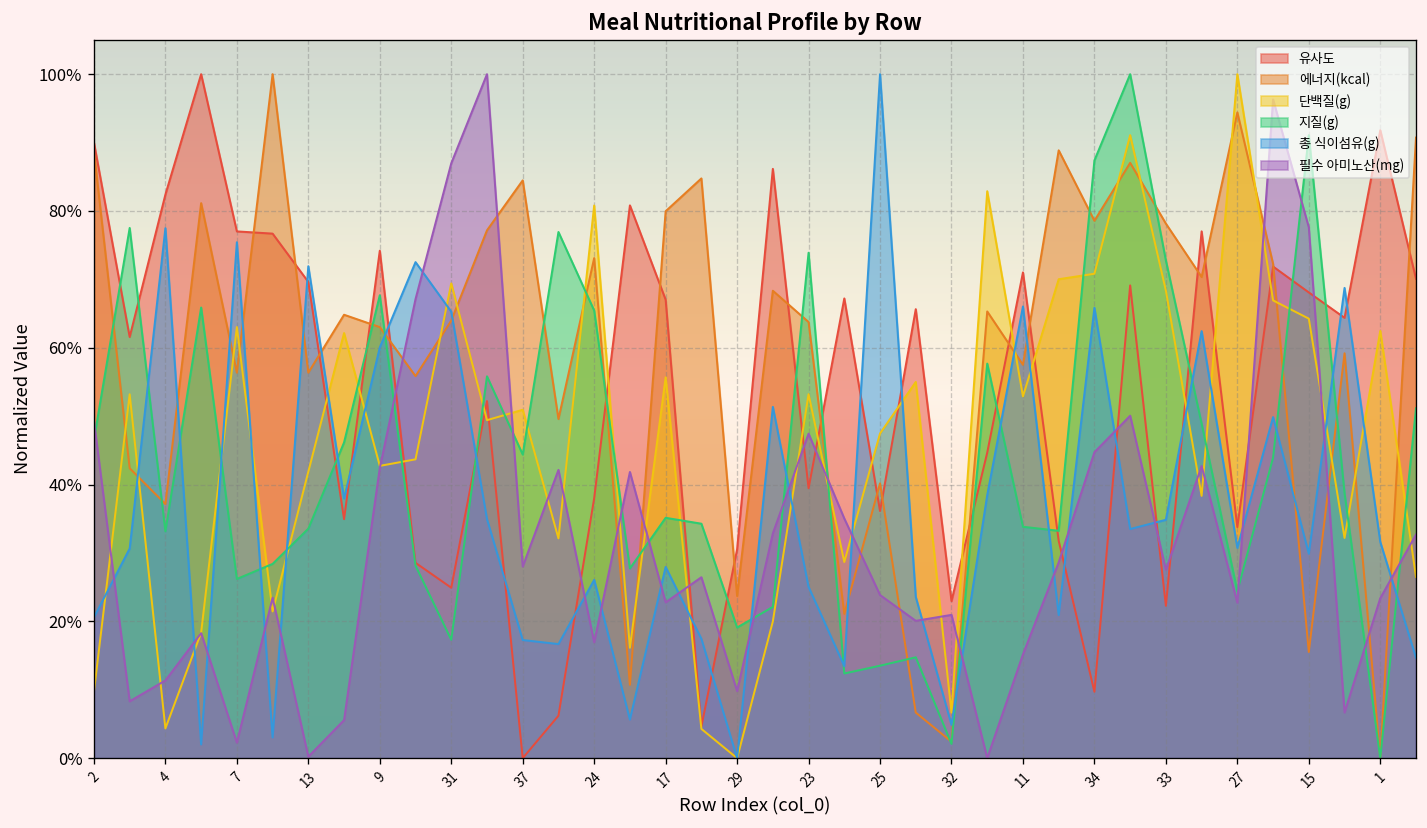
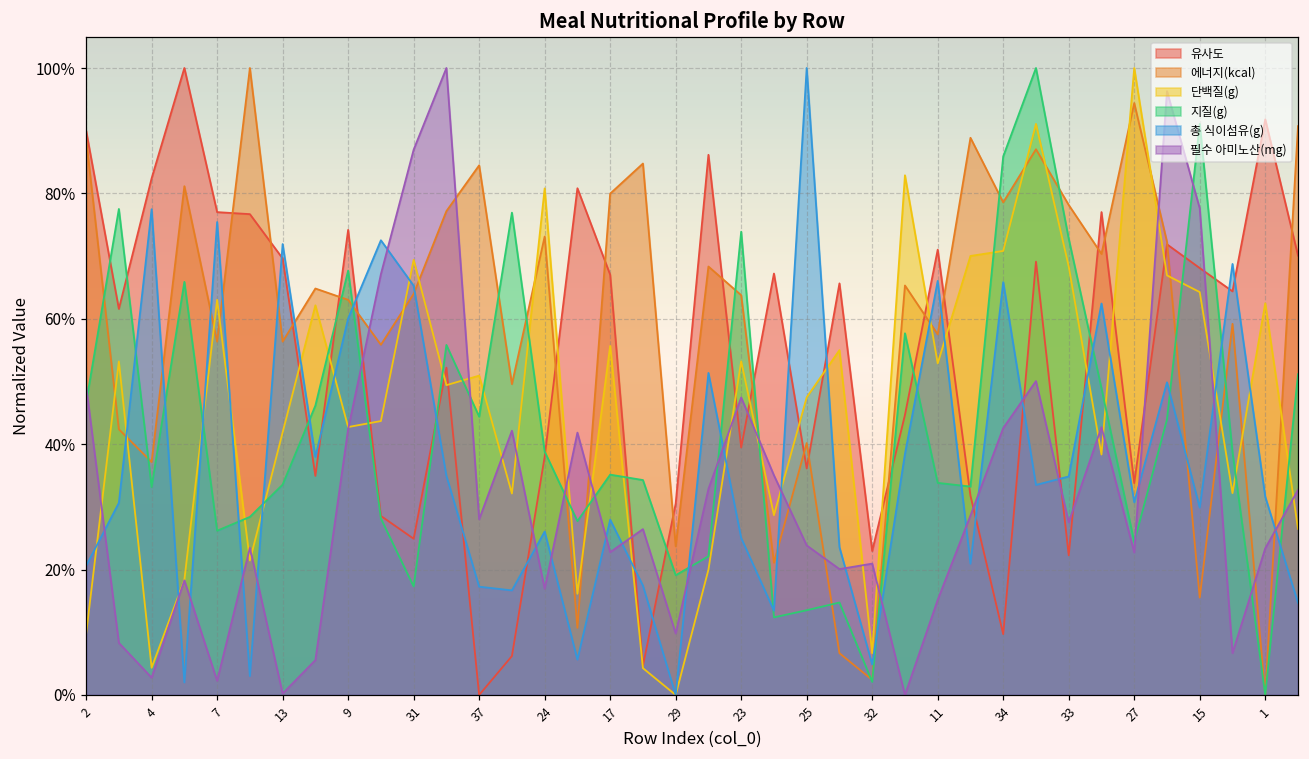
  {
    "지질(g)": {
      "2": "47%",
      "4": "33%",
-     "24": "65%",
-     "34": "87%"
+     "24": "39%",
+     "34": "86%"
    },
    "총 식이섬유(g)": {
      "2": "21%",
      "4": "77%",
      "24": "26%",
      "32": "5%",
      "34": "66%"
    },
    "필수 아미노산(mg)": {
      "2": "49%",
-     "4": "11%",
+     "4": "3%",
      "24": "17%",
      "32": "21%",
-     "34": "45%"
+     "34": "43%"
    }
  }
